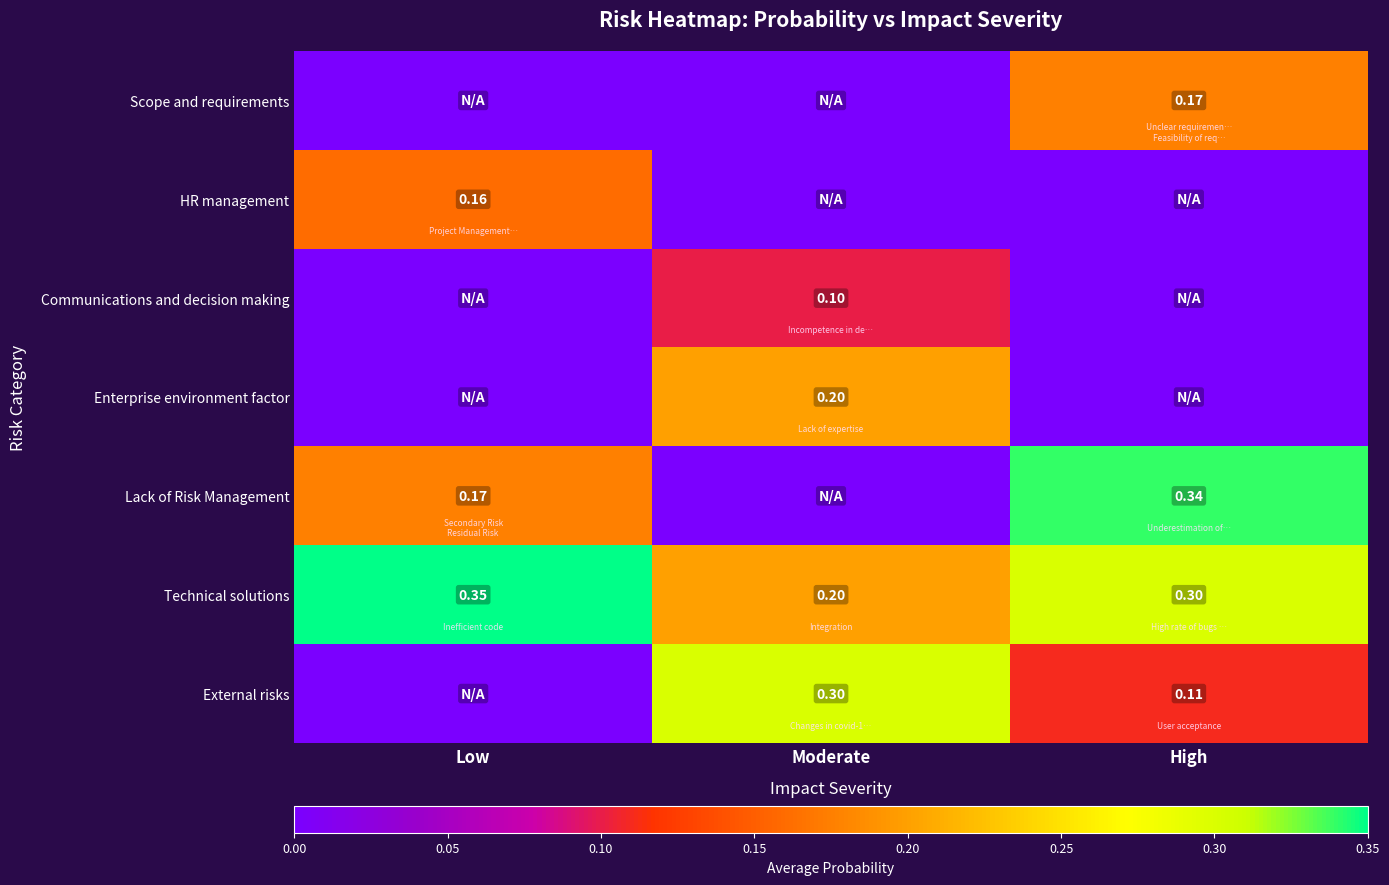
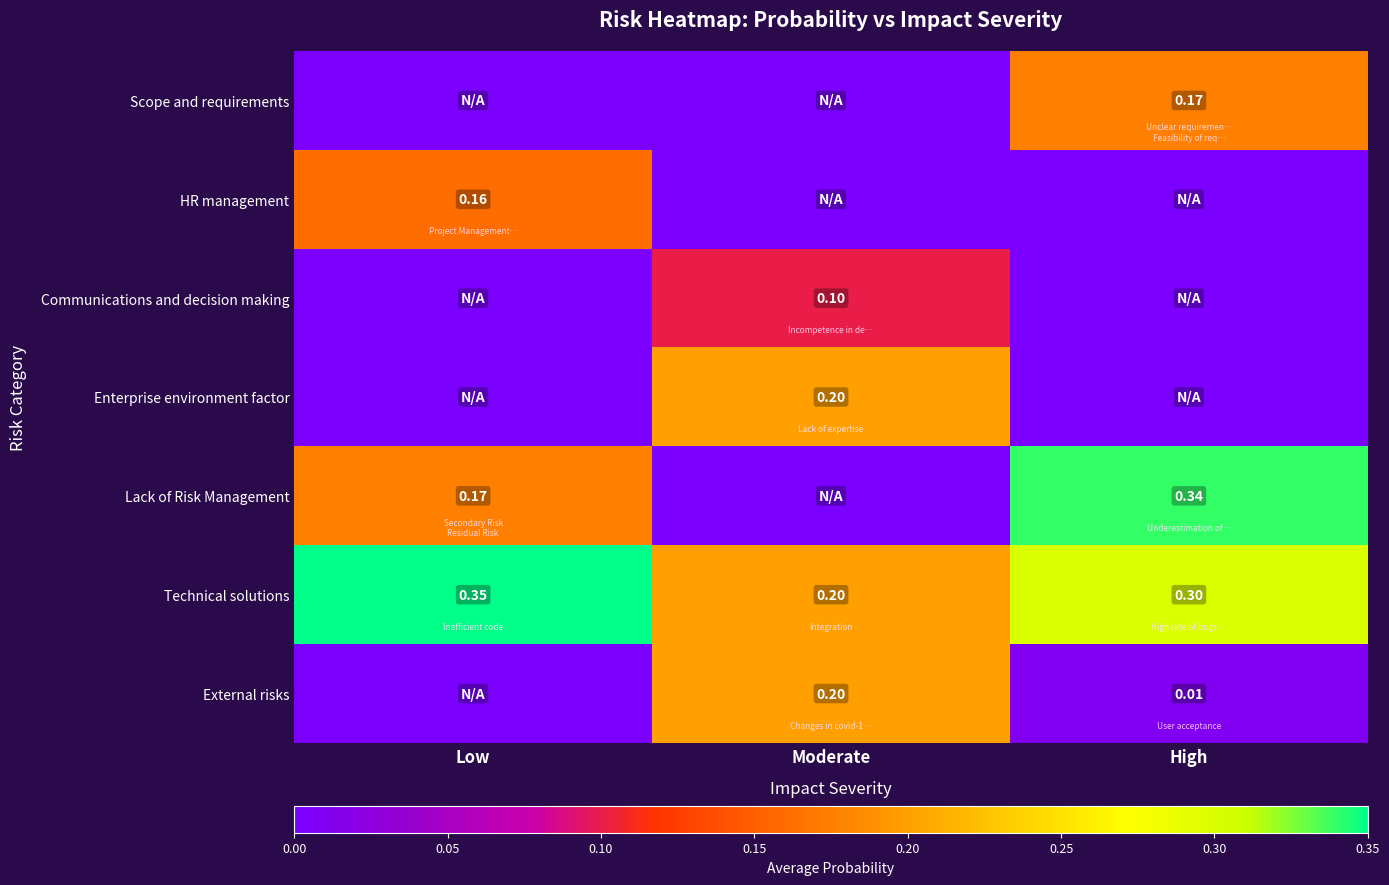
  {
    "External risks": {
-     "Moderate": 0.30,
-     "High": 0.11
+     "Moderate": 0.20,
+     "High": 0.01
    }
  }
